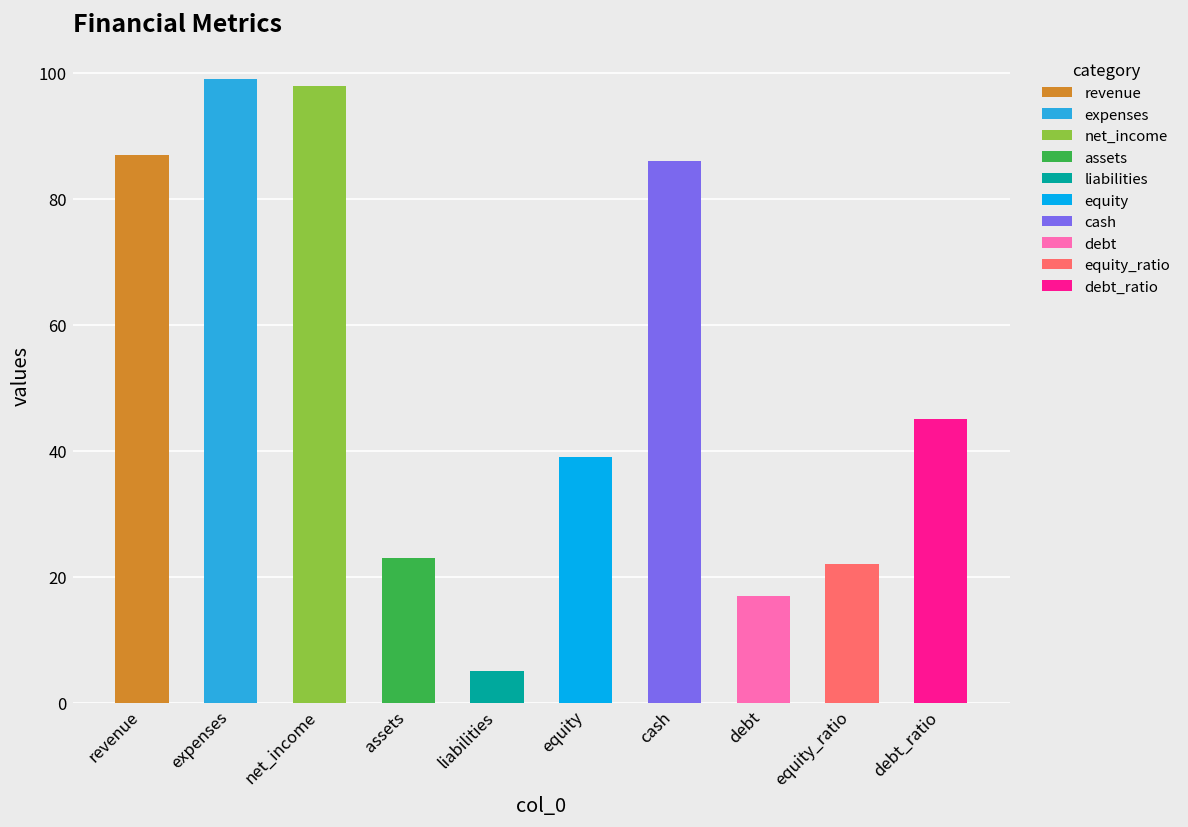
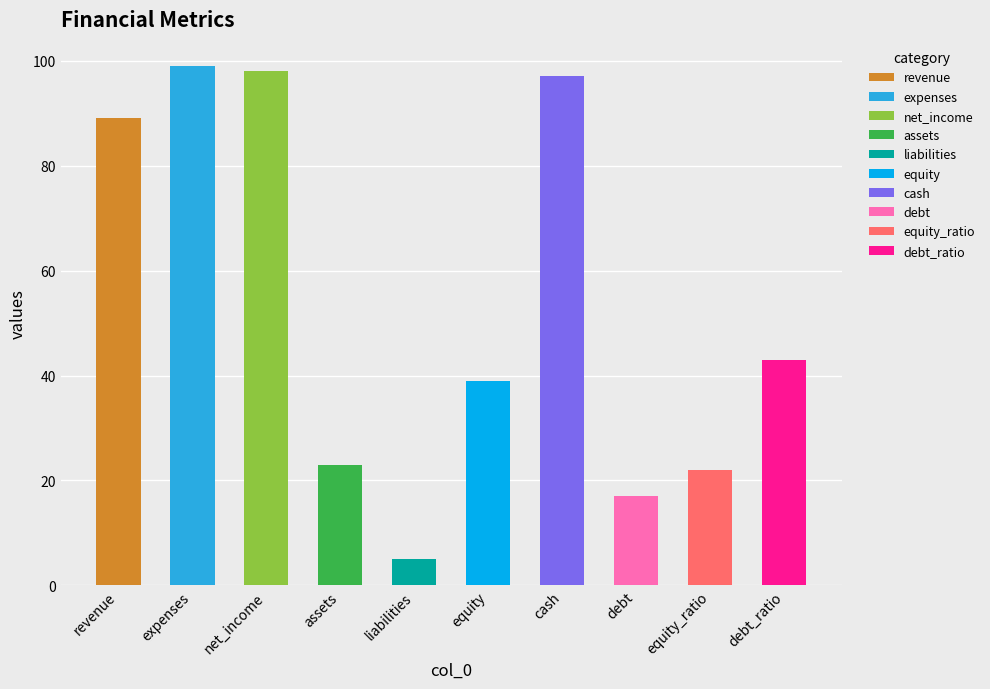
  {
-   "revenue": 87,
+   "revenue": 89,
    "expenses": 99,
    "net_income": 98,
    "assets": 23,
    "liabilities": 5,
    "equity": 39,
-   "cash": 86,
+   "cash": 97,
    "debt": 17,
    "equity_ratio": 22,
-   "debt_ratio": 45
+   "debt_ratio": 43
  }
